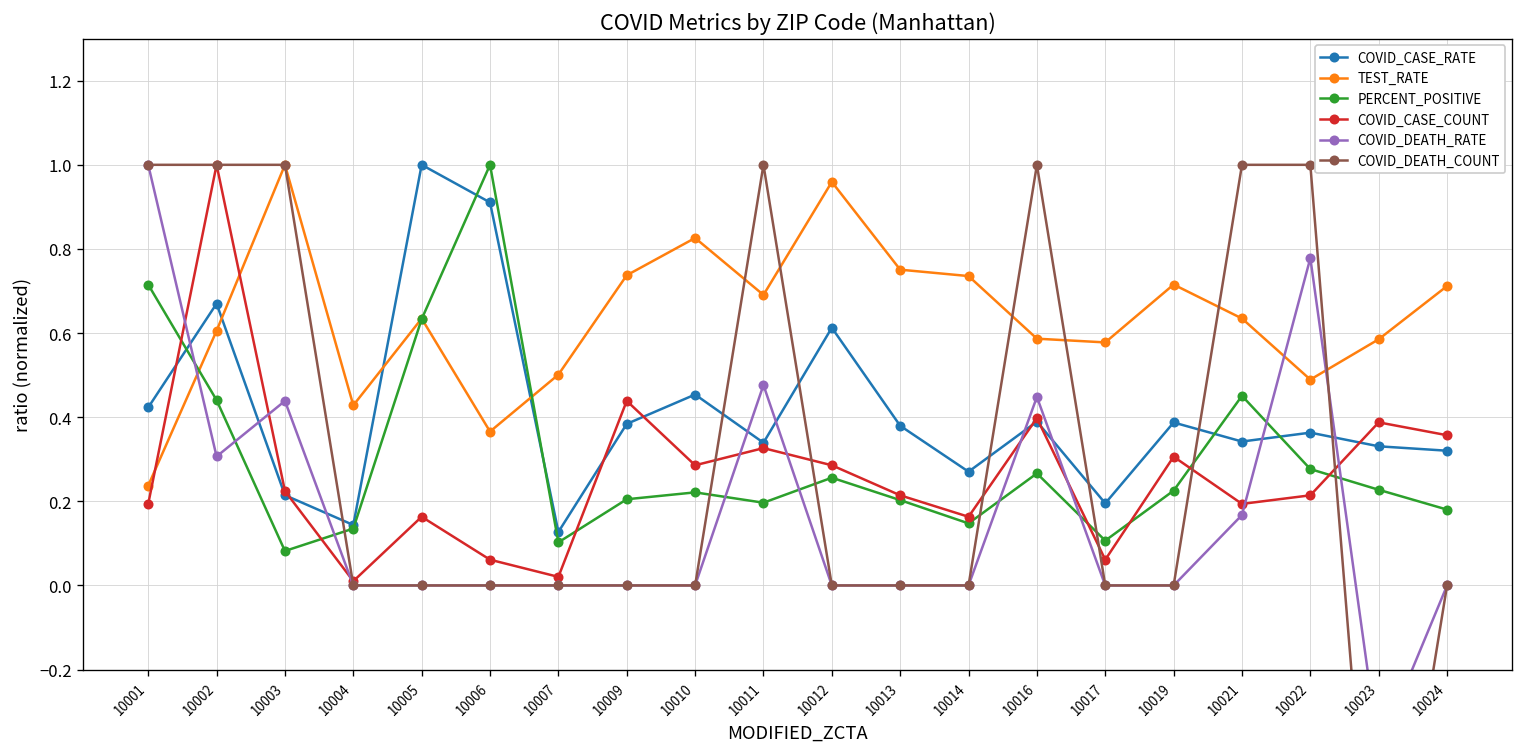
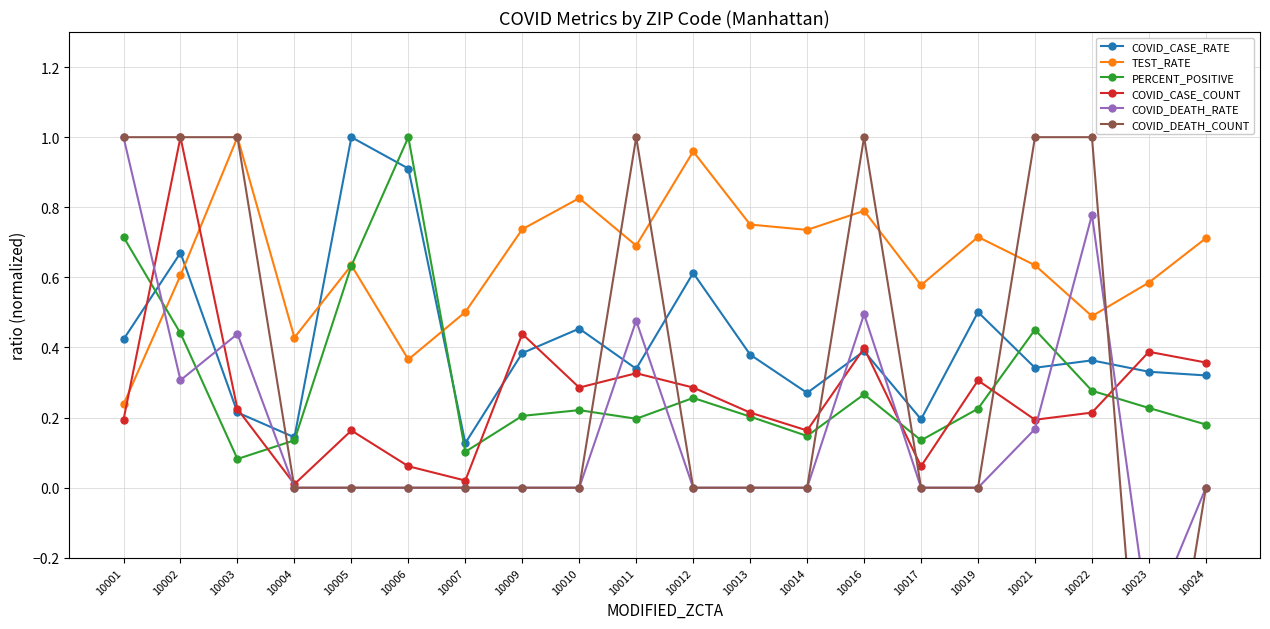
  {
    "COVID_CASE_RATE": {
      "10001": 0.42,
      "10002": 0.67,
      "10003": 0.21,
      "10004": 0.14,
      "10005": 1.00,
      "10006": 0.91,
      "10007": 0.13,
      "10009": 0.38,
      "10010": 0.45,
      "10011": 0.34,
      "10012": 0.61,
      "10013": 0.38,
      "10014": 0.27,
      "10016": 0.39,
      "10017": 0.20,
-     "10019": 0.39,
+     "10019": 0.50,
      "10021": 0.34,
      "10022": 0.36,
      "10023": 0.33,
      "10024": 0.32
    },
    "TEST_RATE": {
      "10001": 0.24,
      "10002": 0.61,
      "10004": 0.43,
      "10006": 0.37,
      "10007": 0.50,
      "10009": 0.74,
      "10010": 0.83,
      "10011": 0.69,
      "10012": 0.96,
      "10013": 0.75,
      "10014": 0.74,
-     "10016": 0.59,
+     "10016": 0.79,
      "10017": 0.58,
      "10019": 0.72,
      "10021": 0.63,
      "10022": 0.49,
      "10023": 0.59,
      "10024": 0.71
    },
    "PERCENT_POSITIVE": {
      "10001": 0.72,
      "10002": 0.44,
      "10003": 0.08,
      "10004": 0.14,
      "10006": 1.00,
      "10007": 0.10,
      "10009": 0.20,
      "10010": 0.22,
      "10011": 0.20,
      "10012": 0.26,
      "10013": 0.20,
      "10014": 0.15,
      "10016": 0.27,
-     "10017": 0.11,
+     "10017": 0.14,
      "10019": 0.23,
      "10021": 0.45,
      "10022": 0.28,
      "10023": 0.23,
      "10024": 0.18
    },
    "COVID_CASE_COUNT": {
      "10001": 0.19,
      "10003": 0.22,
      "10004": 0.01,
      "10005": 0.16,
      "10006": 0.06,
      "10007": 0.02,
      "10009": 0.44,
      "10010": 0.29,
      "10011": 0.33,
      "10012": 0.29,
      "10013": 0.21,
      "10014": 0.16,
      "10016": 0.40,
      "10017": 0.06,
      "10019": 0.31,
      "10021": 0.19,
      "10022": 0.21,
      "10023": 0.39,
      "10024": 0.36
    },
    "COVID_DEATH_RATE": {
      "10002": 0.31,
      "10003": 0.44,
      "10011": 0.48,
-     "10016": 0.45,
+     "10016": 0.50,
      "10021": 0.17,
      "10022": 0.78
    },
    "COVID_DEATH_COUNT": {
      "10011": 1.00,
      "10016": 1.00,
      "10021": 1.00,
      "10022": 1.00
    }
  }
